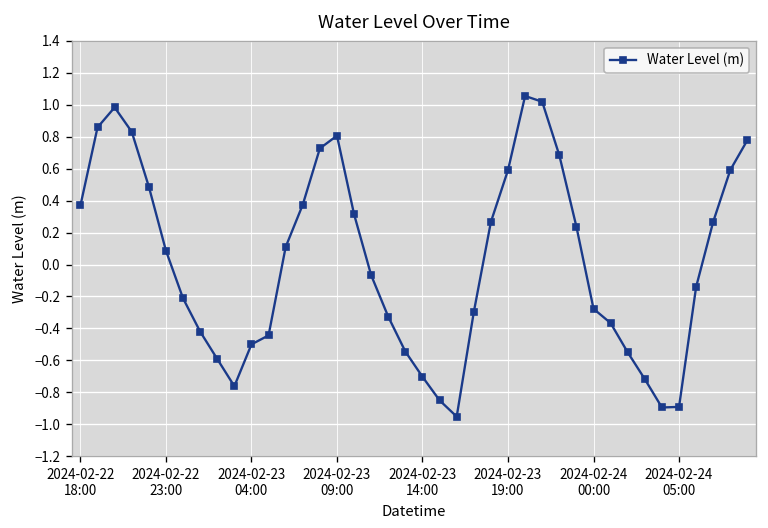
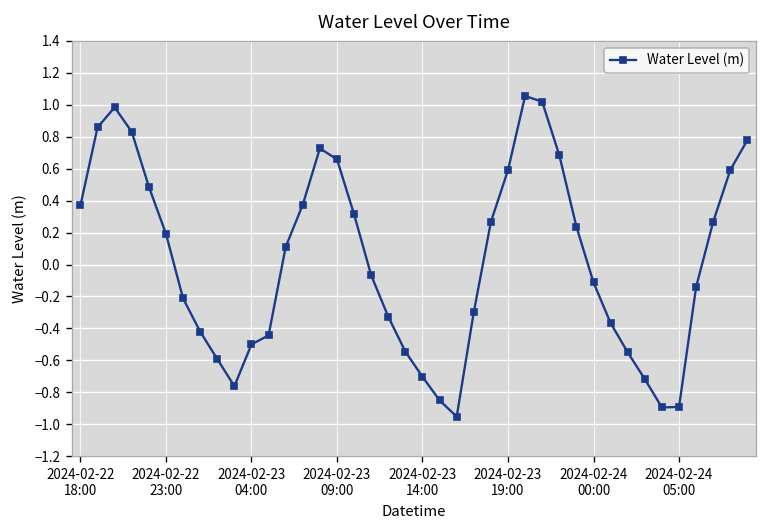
  {
    "2024-02-22 18:00": 0.37,
-   "2024-02-22 23:00": 0.09,
+   "2024-02-22 23:00": 0.19,
    "2024-02-23 04:00": -0.50,
-   "2024-02-23 09:00": 0.81,
+   "2024-02-23 09:00": 0.66,
    "2024-02-23 14:00": -0.70,
    "2024-02-23 19:00": 0.59,
-   "2024-02-24 00:00": -0.28,
+   "2024-02-24 00:00": -0.11,
    "2024-02-24 05:00": -0.89
  }
